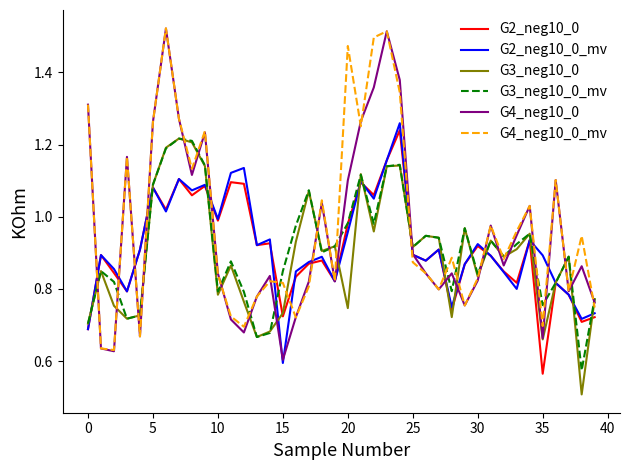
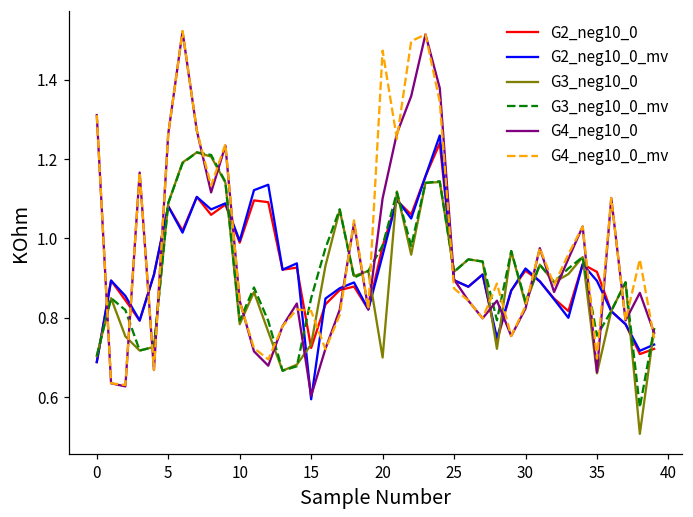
  {
    "G2_neg10_0": {
      "15": 0.72,
-     "35": 0.57
+     "35": 0.92
    },
    "G2_neg10_0_mv": {
      "15": 0.59,
      "20": 0.96,
      "35": 0.89
    },
    "G3_neg10_0": {
      "10": 0.78,
      "15": 0.73,
-     "20": 0.75
+     "20": 0.70
    },
    "G3_neg10_0_mv": {
      "10": 0.79,
      "15": 0.85,
      "35": 0.76
    },
    "G4_neg10_0": {
      "15": 0.60,
      "20": 1.10
    },
    "G4_neg10_0_mv": {
      "15": 0.82,
      "20": 1.47,
      "25": 0.87,
      "35": 0.70
    }
  }
